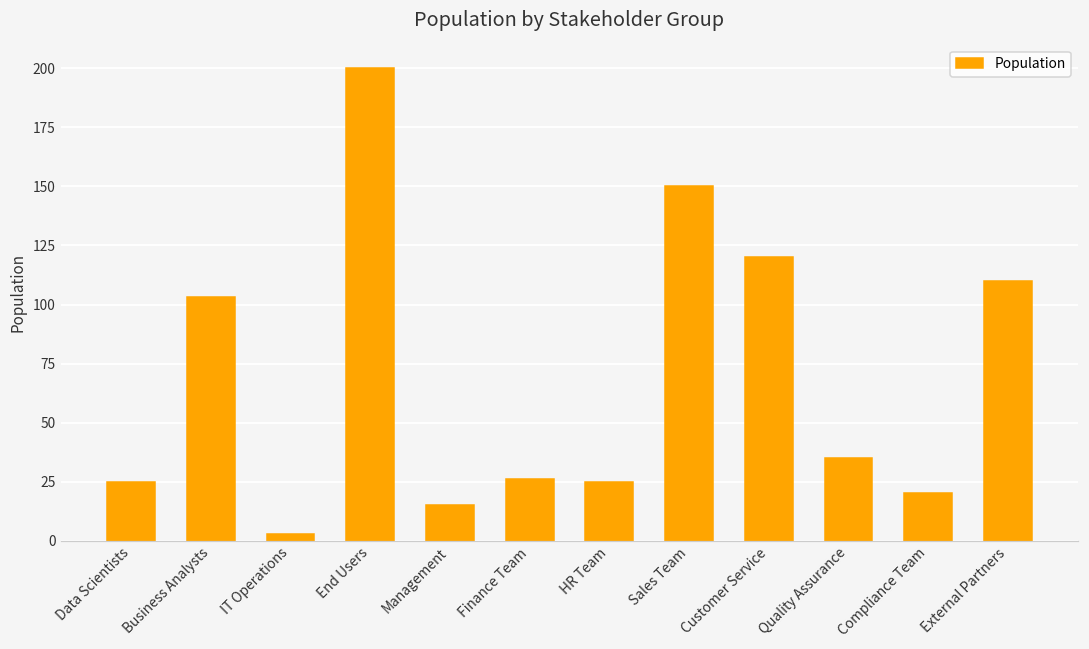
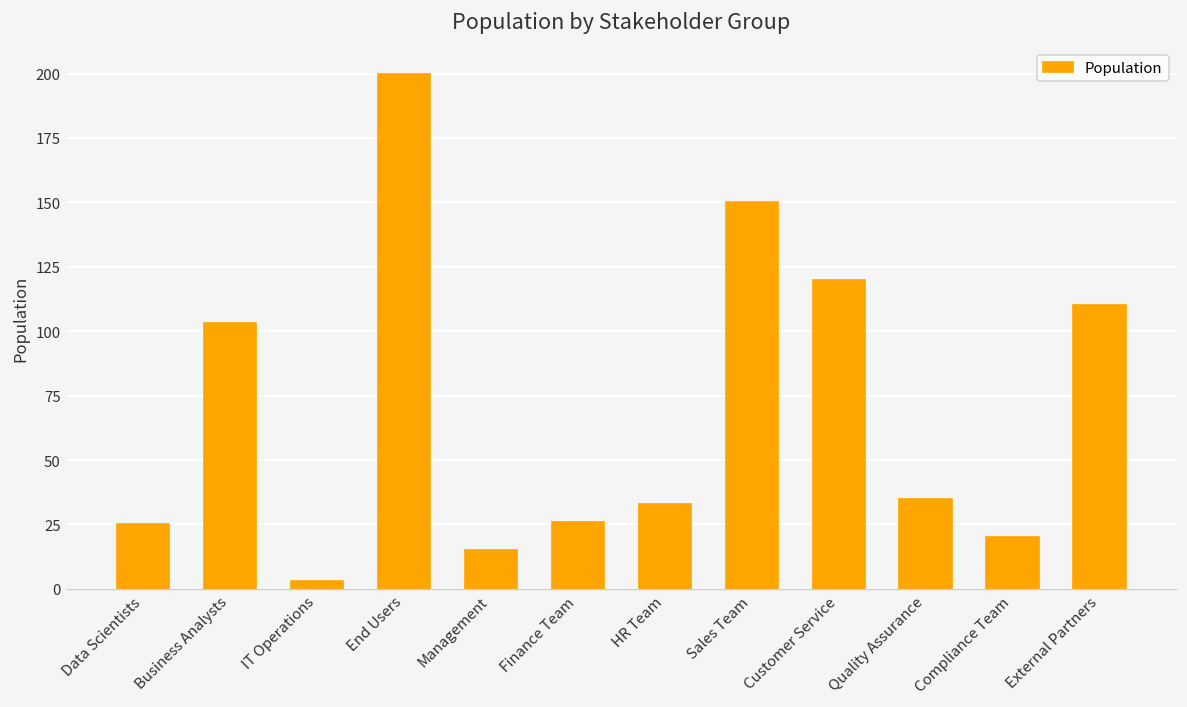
  {
    "Data Scientists": 25,
    "Business Analysts": 103,
    "IT Operations": 3,
    "End Users": 200,
    "Management": 15,
    "Finance Team": 26,
-   "HR Team": 25,
+   "HR Team": 33,
    "Sales Team": 150,
    "Customer Service": 120,
    "Quality Assurance": 35,
    "Compliance Team": 20,
    "External Partners": 110
  }
